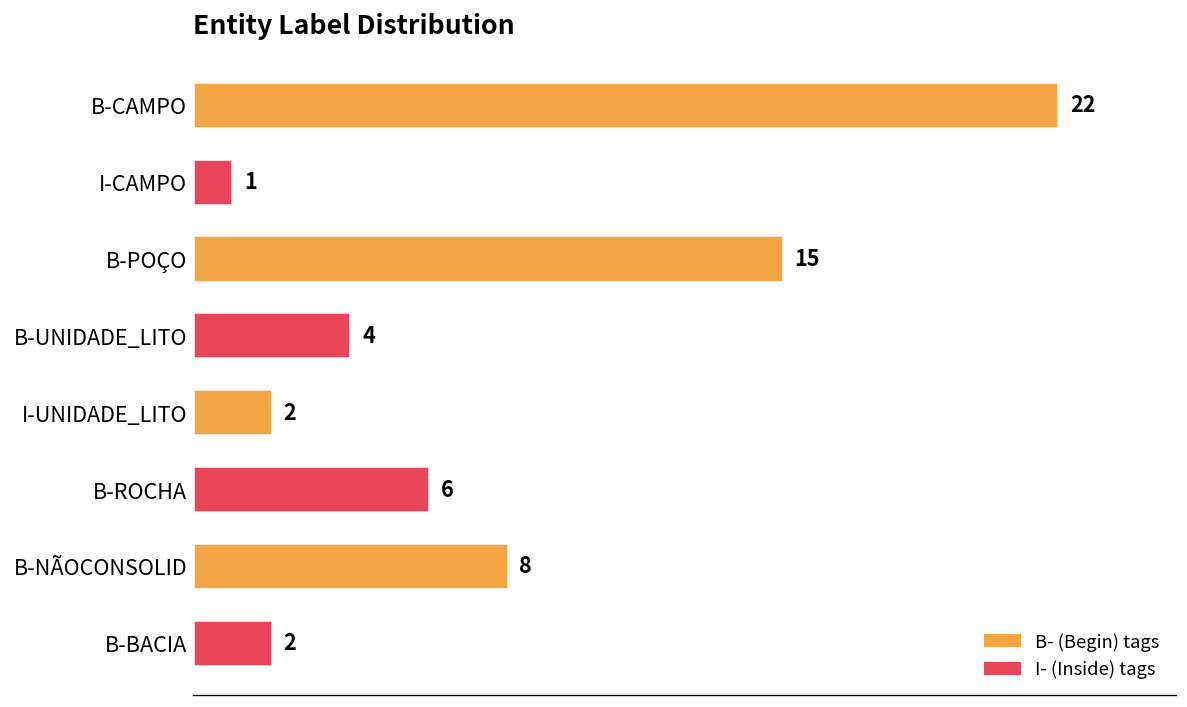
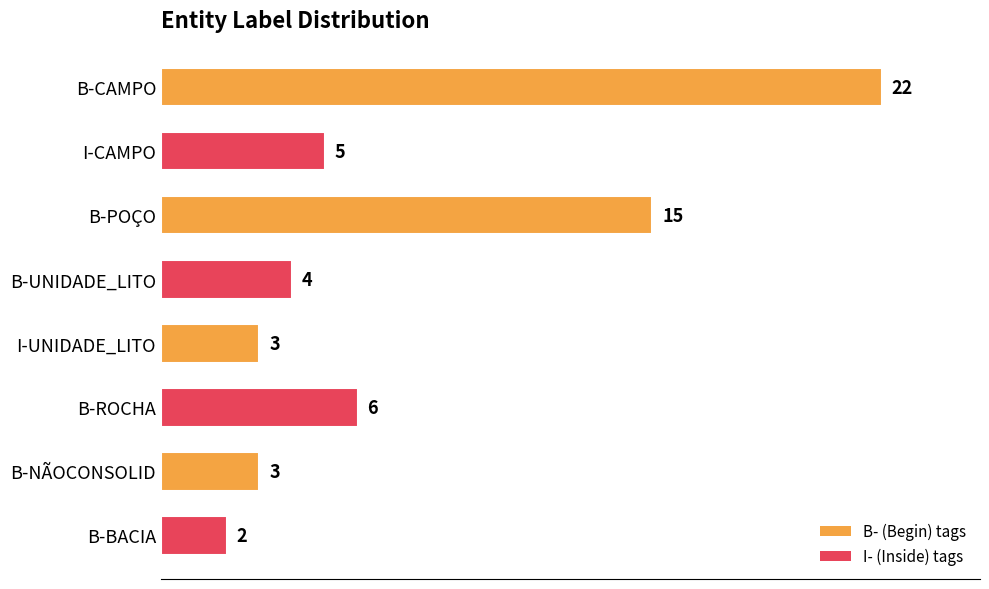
  {
    "B-CAMPO": 22,
-   "I-CAMPO": 1,
+   "I-CAMPO": 5,
    "B-POÇO": 15,
    "B-UNIDADE_LITO": 4,
-   "I-UNIDADE_LITO": 2,
+   "I-UNIDADE_LITO": 3,
    "B-ROCHA": 6,
-   "B-NÃOCONSOLID": 8,
+   "B-NÃOCONSOLID": 3,
    "B-BACIA": 2
  }
